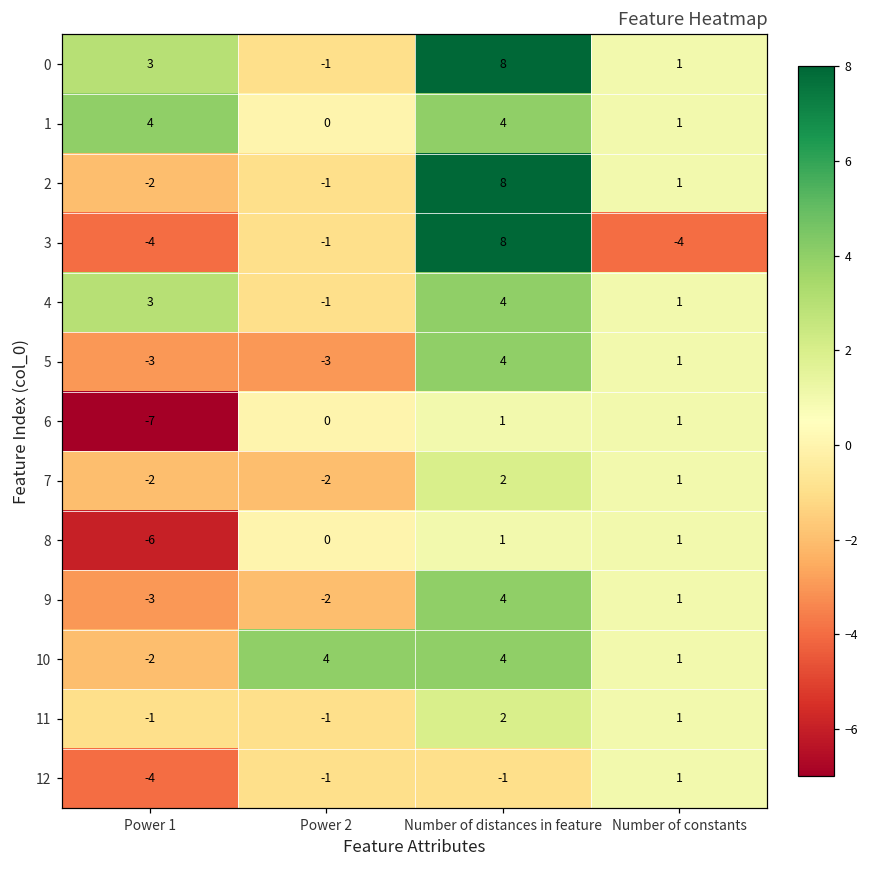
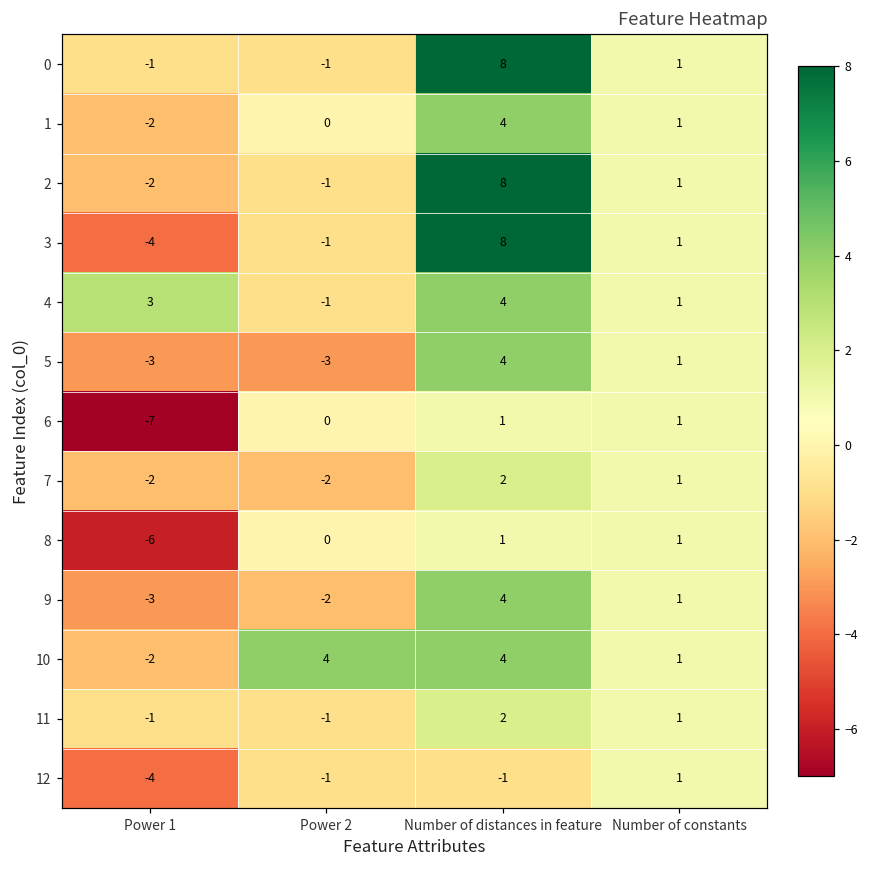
  {
    "0": {
-     "Power 1": 3,
+     "Power 1": -1,
      "Power 2": -1,
      "Number of distances in feature": 8,
      "Number of constants": 1
    },
    "1": {
-     "Power 1": 4,
+     "Power 1": -2,
      "Power 2": 0,
      "Number of distances in feature": 4,
      "Number of constants": 1
    },
    "2": {
      "Power 1": -2,
      "Power 2": -1,
      "Number of distances in feature": 8,
      "Number of constants": 1
    },
    "3": {
      "Power 1": -4,
      "Power 2": -1,
      "Number of distances in feature": 8,
-     "Number of constants": -4
+     "Number of constants": 1
    },
    "4": {
      "Power 1": 3,
      "Power 2": -1,
      "Number of distances in feature": 4,
      "Number of constants": 1
    },
    "5": {
      "Power 1": -3,
      "Power 2": -3,
      "Number of distances in feature": 4,
      "Number of constants": 1
    },
    "6": {
      "Power 1": -7,
      "Power 2": 0,
      "Number of distances in feature": 1,
      "Number of constants": 1
    },
    "7": {
      "Power 1": -2,
      "Power 2": -2,
      "Number of distances in feature": 2,
      "Number of constants": 1
    },
    "8": {
      "Power 1": -6,
      "Power 2": 0,
      "Number of distances in feature": 1,
      "Number of constants": 1
    },
    "9": {
      "Power 1": -3,
      "Power 2": -2,
      "Number of distances in feature": 4,
      "Number of constants": 1
    },
    "10": {
      "Power 1": -2,
      "Power 2": 4,
      "Number of distances in feature": 4,
      "Number of constants": 1
    },
    "11": {
      "Power 1": -1,
      "Power 2": -1,
      "Number of distances in feature": 2,
      "Number of constants": 1
    },
    "12": {
      "Power 1": -4,
      "Power 2": -1,
      "Number of distances in feature": -1,
      "Number of constants": 1
    }
  }
